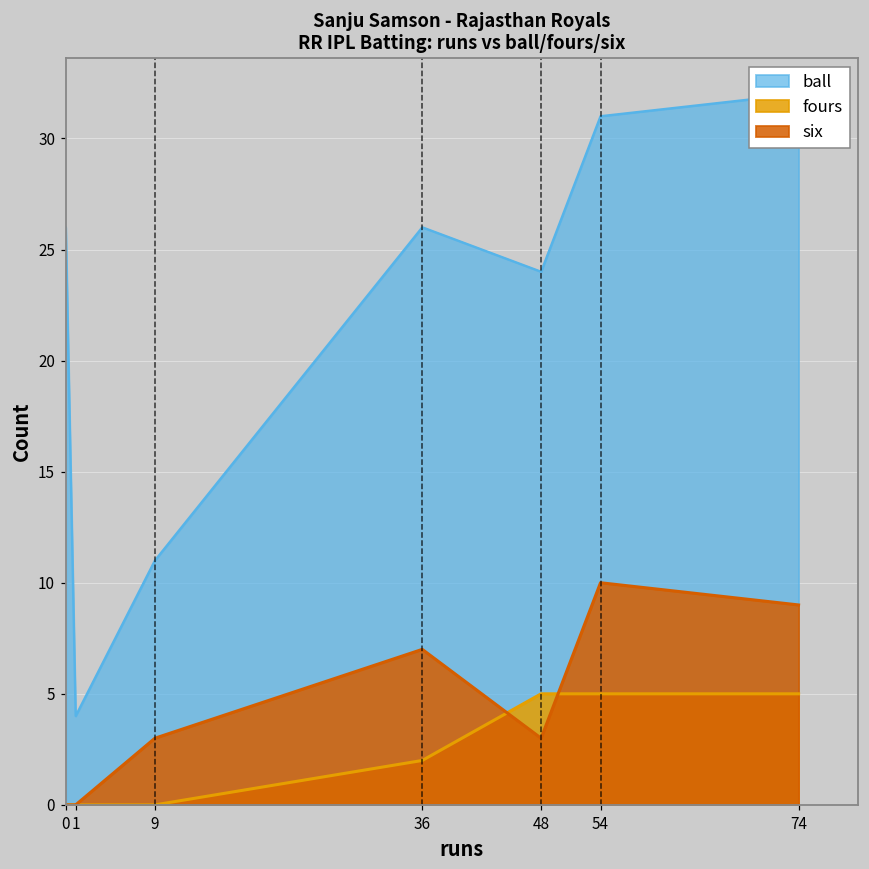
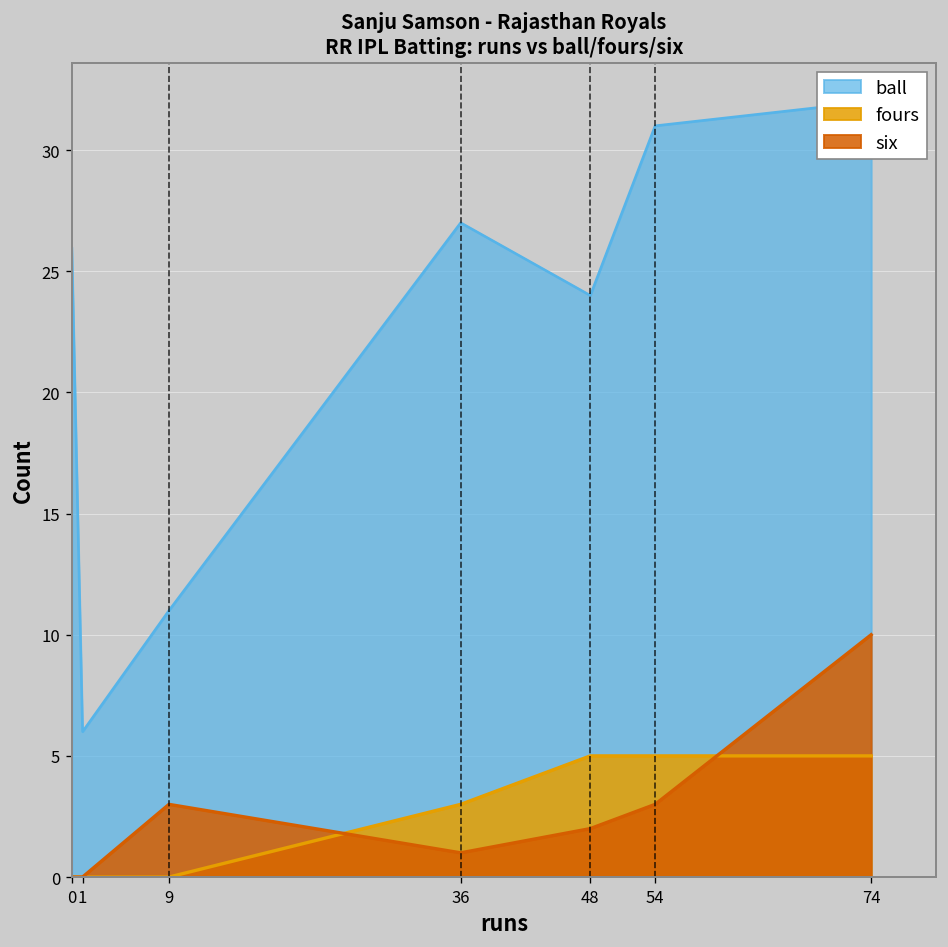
  {
    "ball": {
      "0": 26,
-     "1": 4,
+     "1": 6,
      "9": 11,
-     "36": 26,
+     "36": 27,
      "48": 24,
      "54": 31
    },
    "fours": {
      "9": 0,
-     "36": 2,
+     "36": 3,
      "48": 5,
      "54": 5,
      "74": 5
    },
    "six": {
      "9": 3,
-     "36": 7,
-     "48": 3,
-     "54": 10,
-     "74": 9
+     "36": 1,
+     "48": 2,
+     "54": 3,
+     "74": 10
    }
  }
